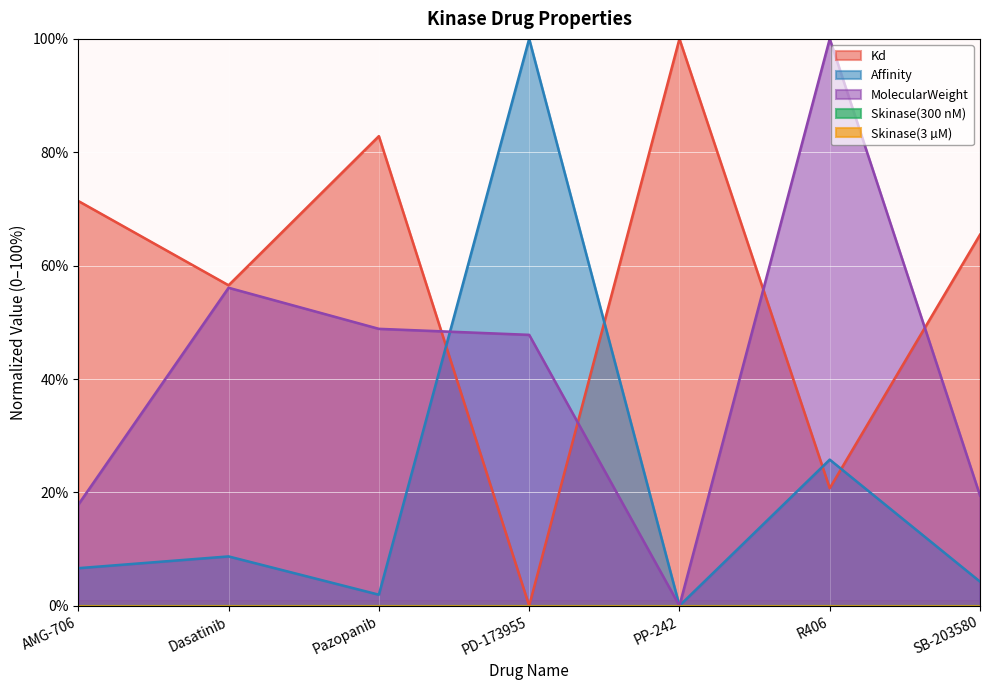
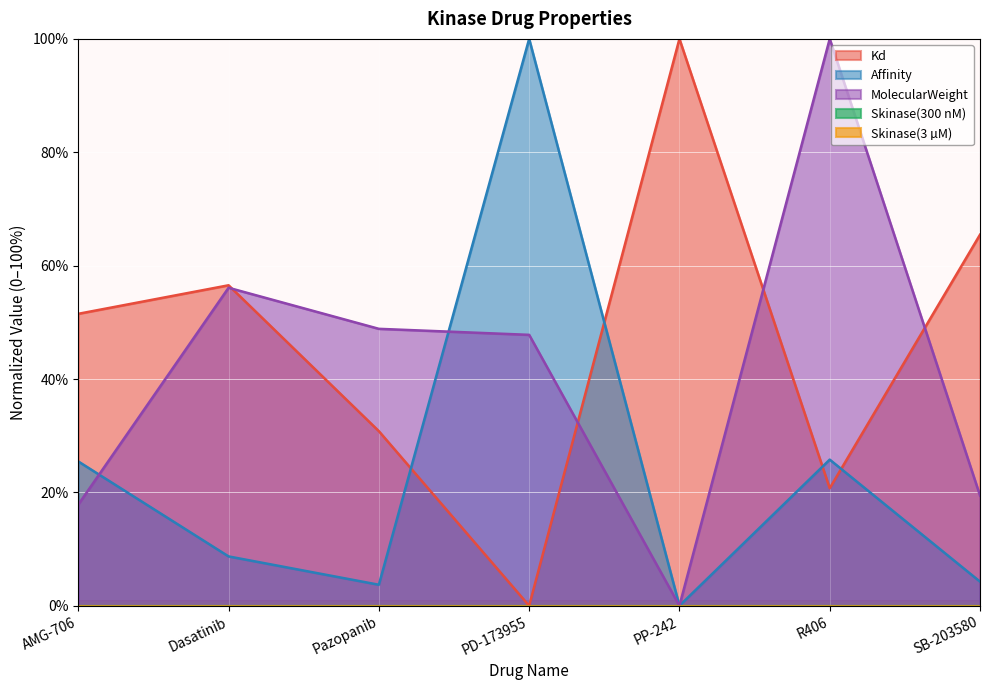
  {
    "Kd": {
-     "AMG-706": "71%",
-     "Pazopanib": "83%",
+     "AMG-706": "52%",
+     "Pazopanib": "31%",
      "PP-242": "100%",
      "R406": "21%",
      "SB-203580": "65%"
    },
    "Affinity": {
-     "AMG-706": "7%",
+     "AMG-706": "25%",
      "Dasatinib": "9%",
-     "Pazopanib": "2%",
+     "Pazopanib": "4%",
      "PD-173955": "100%",
      "R406": "26%",
      "SB-203580": "4%"
    },
    "MolecularWeight": {
      "AMG-706": "18%",
      "Pazopanib": "49%",
      "PD-173955": "48%",
      "R406": "100%",
      "SB-203580": "19%"
    }
  }
